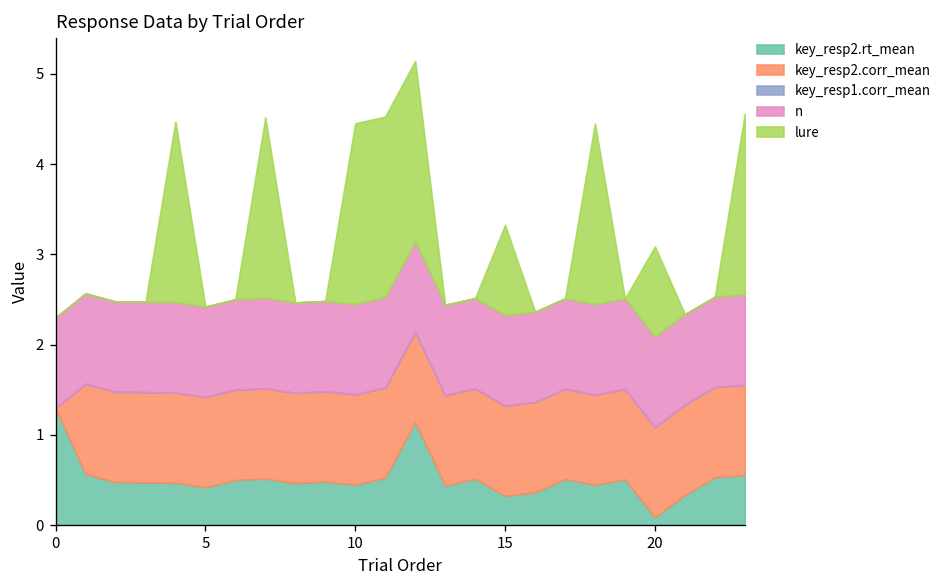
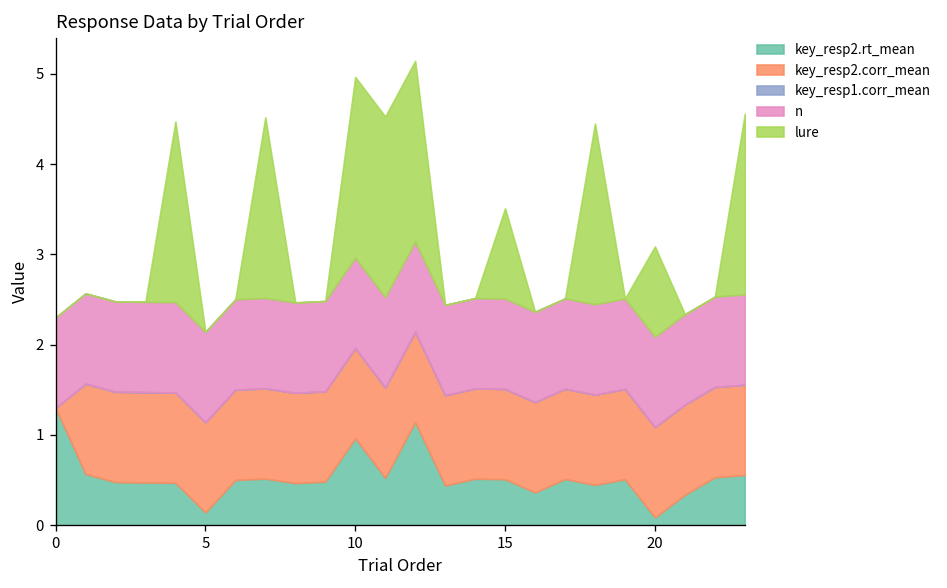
  {
    "key_resp2.rt_mean": {
-     "5": 0.4,
-     "10": 0.5,
-     "15": 0.3,
+     "5": 0.1,
+     "10": 1.0,
+     "15": 0.5,
      "20": 0.1
    },
    "n": {
      "10": 1.0,
      "15": 1.0,
      "20": 1.0
    },
    "lure": {
      "10": 2.0,
      "15": 1.0,
      "20": 1.0
    }
  }
